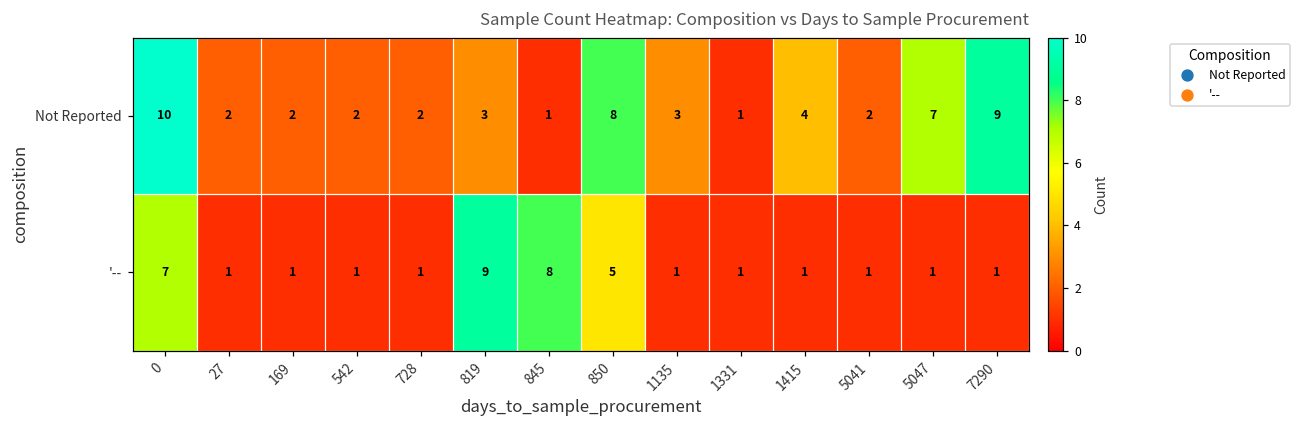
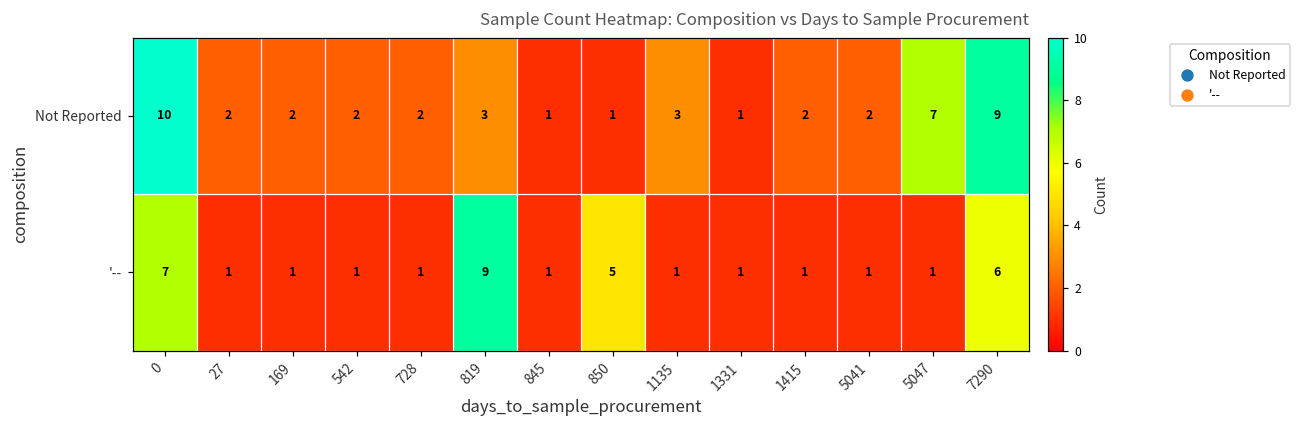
  {
    "Not Reported": {
      "0": 10,
      "27": 2,
      "169": 2,
      "542": 2,
      "728": 2,
      "819": 3,
      "845": 1,
-     "850": 8,
+     "850": 1,
      "1135": 3,
      "1331": 1,
-     "1415": 4,
+     "1415": 2,
      "5041": 2,
      "5047": 7,
      "7290": 9
    },
    "'--": {
      "0": 7,
      "27": 1,
      "169": 1,
      "542": 1,
      "728": 1,
      "819": 9,
-     "845": 8,
+     "845": 1,
      "850": 5,
      "1135": 1,
      "1331": 1,
      "1415": 1,
      "5041": 1,
      "5047": 1,
-     "7290": 1
+     "7290": 6
    }
  }
